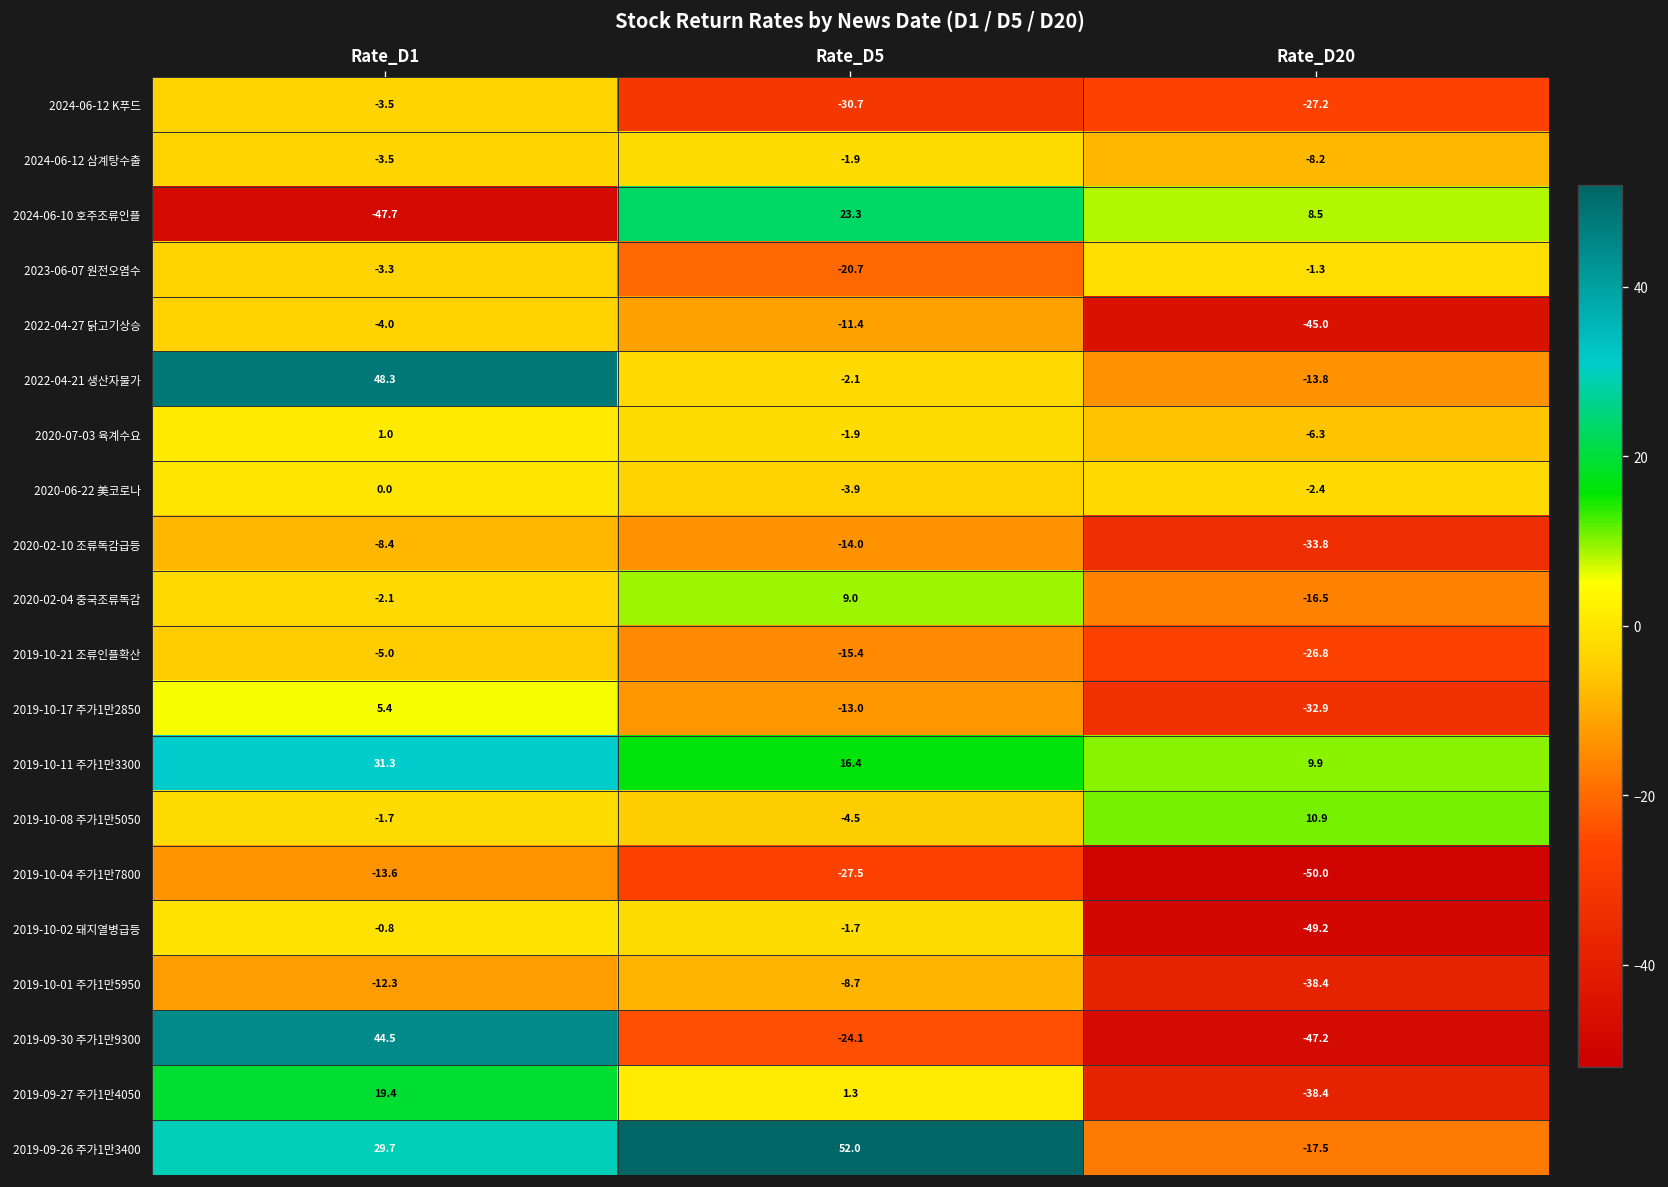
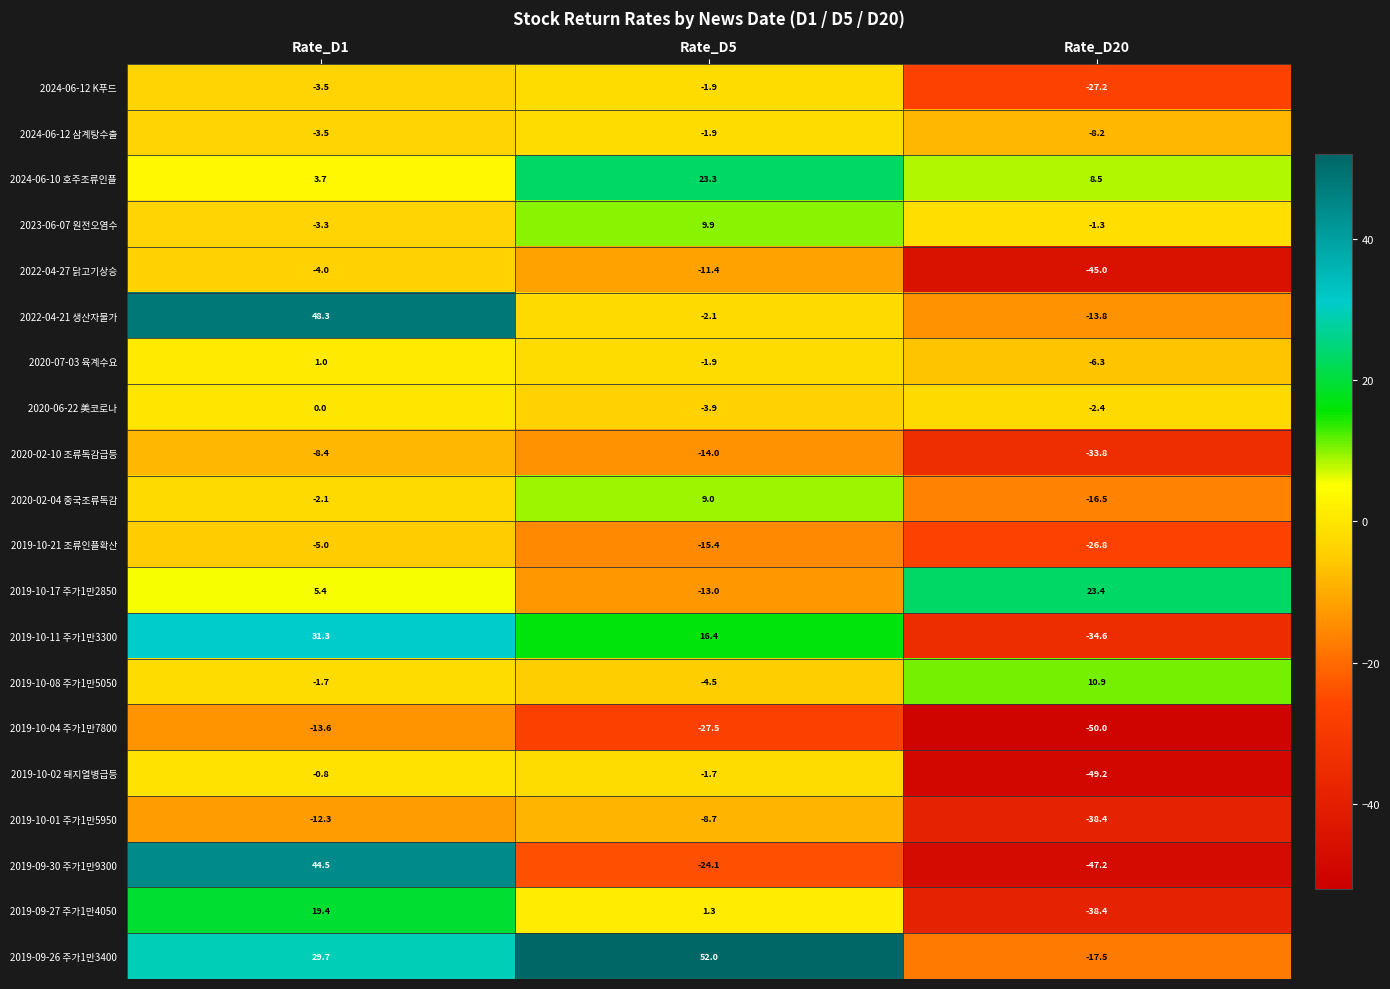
  {
    "2024-06-12 K푸드": {
      "Rate_D1": -3.5,
-     "Rate_D5": -30.7,
+     "Rate_D5": -1.9,
      "Rate_D20": -27.2
    },
    "2024-06-12 삼계탕수출": {
      "Rate_D1": -3.5,
      "Rate_D5": -1.9,
      "Rate_D20": -8.2
    },
    "2024-06-10 호주조류인플": {
-     "Rate_D1": -47.7,
+     "Rate_D1": 3.7,
      "Rate_D5": 23.3,
      "Rate_D20": 8.5
    },
    "2023-06-07 원전오염수": {
      "Rate_D1": -3.3,
-     "Rate_D5": -20.7,
+     "Rate_D5": 9.9,
      "Rate_D20": -1.3
    },
    "2022-04-27 닭고기상승": {
      "Rate_D1": -4.0,
      "Rate_D5": -11.4,
      "Rate_D20": -45.0
    },
    "2022-04-21 생산자물가": {
      "Rate_D1": 48.3,
      "Rate_D5": -2.1,
      "Rate_D20": -13.8
    },
    "2020-07-03 육계수요": {
      "Rate_D1": 1.0,
      "Rate_D5": -1.9,
      "Rate_D20": -6.3
    },
    "2020-06-22 美코로나": {
      "Rate_D1": 0.0,
      "Rate_D5": -3.9,
      "Rate_D20": -2.4
    },
    "2020-02-10 조류독감급등": {
      "Rate_D1": -8.4,
      "Rate_D5": -14.0,
      "Rate_D20": -33.8
    },
    "2020-02-04 중국조류독감": {
      "Rate_D1": -2.1,
      "Rate_D5": 9.0,
      "Rate_D20": -16.5
    },
    "2019-10-21 조류인플확산": {
      "Rate_D1": -5.0,
      "Rate_D5": -15.4,
      "Rate_D20": -26.8
    },
    "2019-10-17 주가1만2850": {
      "Rate_D1": 5.4,
      "Rate_D5": -13.0,
-     "Rate_D20": -32.9
+     "Rate_D20": 23.4
    },
    "2019-10-11 주가1만3300": {
      "Rate_D1": 31.3,
      "Rate_D5": 16.4,
-     "Rate_D20": 9.9
+     "Rate_D20": -34.6
    },
    "2019-10-08 주가1만5050": {
      "Rate_D1": -1.7,
      "Rate_D5": -4.5,
      "Rate_D20": 10.9
    },
    "2019-10-04 주가1만7800": {
      "Rate_D1": -13.6,
      "Rate_D5": -27.5,
      "Rate_D20": -50.0
    },
    "2019-10-02 돼지열병급등": {
      "Rate_D1": -0.8,
      "Rate_D5": -1.7,
      "Rate_D20": -49.2
    },
    "2019-10-01 주가1만5950": {
      "Rate_D1": -12.3,
      "Rate_D5": -8.7,
      "Rate_D20": -38.4
    },
    "2019-09-30 주가1만9300": {
      "Rate_D1": 44.5,
      "Rate_D5": -24.1,
      "Rate_D20": -47.2
    },
    "2019-09-27 주가1만4050": {
      "Rate_D1": 19.4,
      "Rate_D5": 1.3,
      "Rate_D20": -38.4
    },
    "2019-09-26 주가1만3400": {
      "Rate_D1": 29.7,
      "Rate_D5": 52.0,
      "Rate_D20": -17.5
    }
  }
